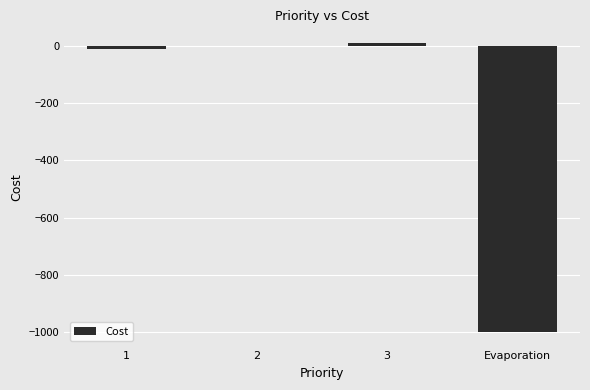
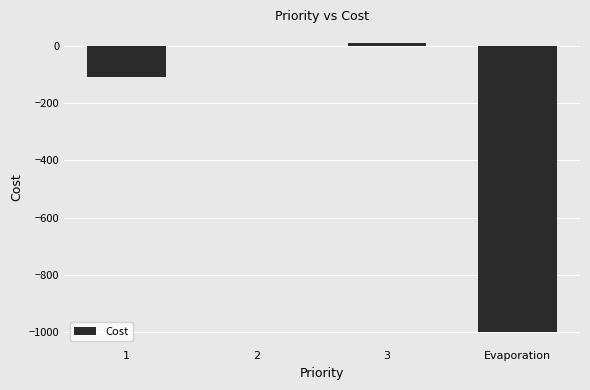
  {
-   "1": -10,
+   "1": -110,
    "2": 0,
    "3": 10,
    "Evaporation": -1000
  }
